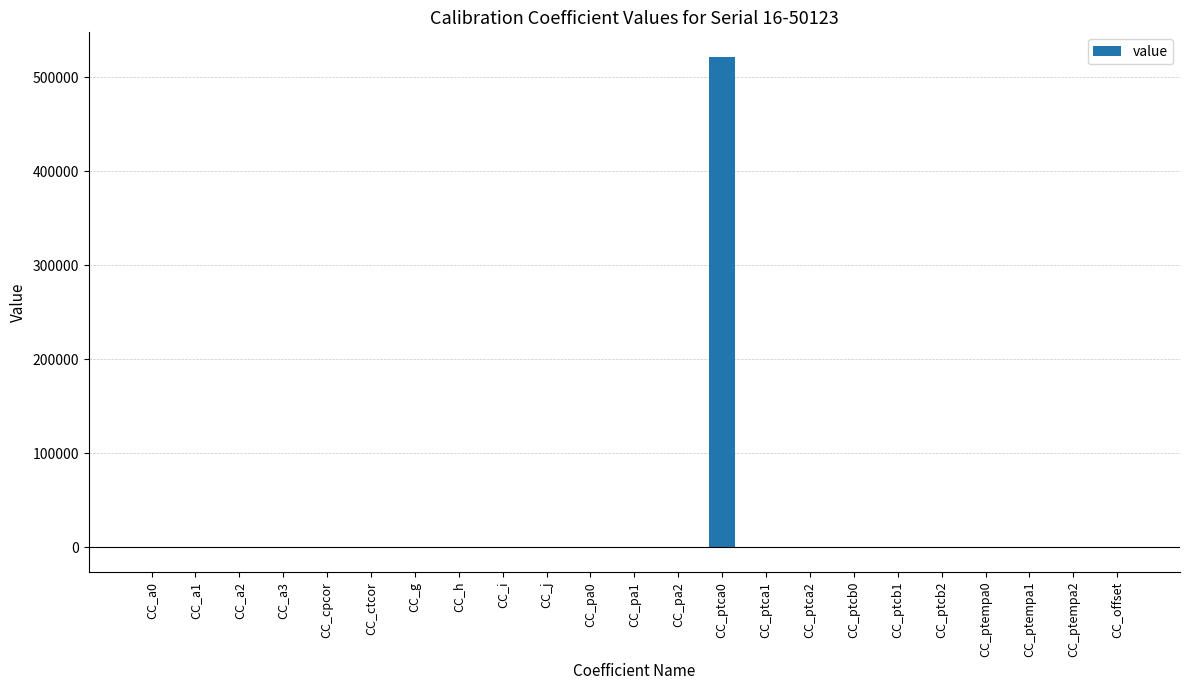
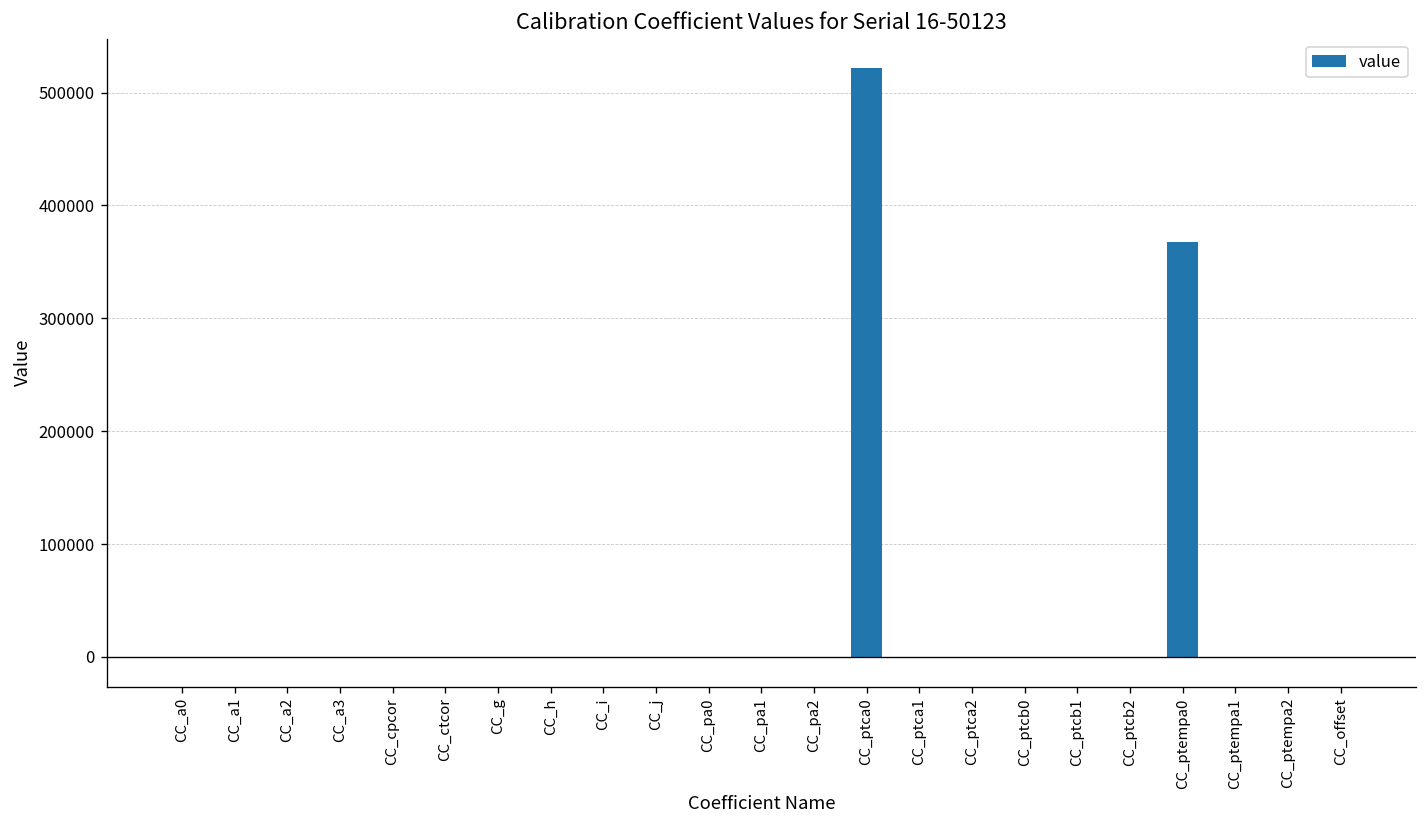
  {
    "CC_ptca0": 520000,
    "CC_ptcb2": 0,
-   "CC_ptempa0": 0,
+   "CC_ptempa0": 370000,
    "CC_offset": 0
  }
